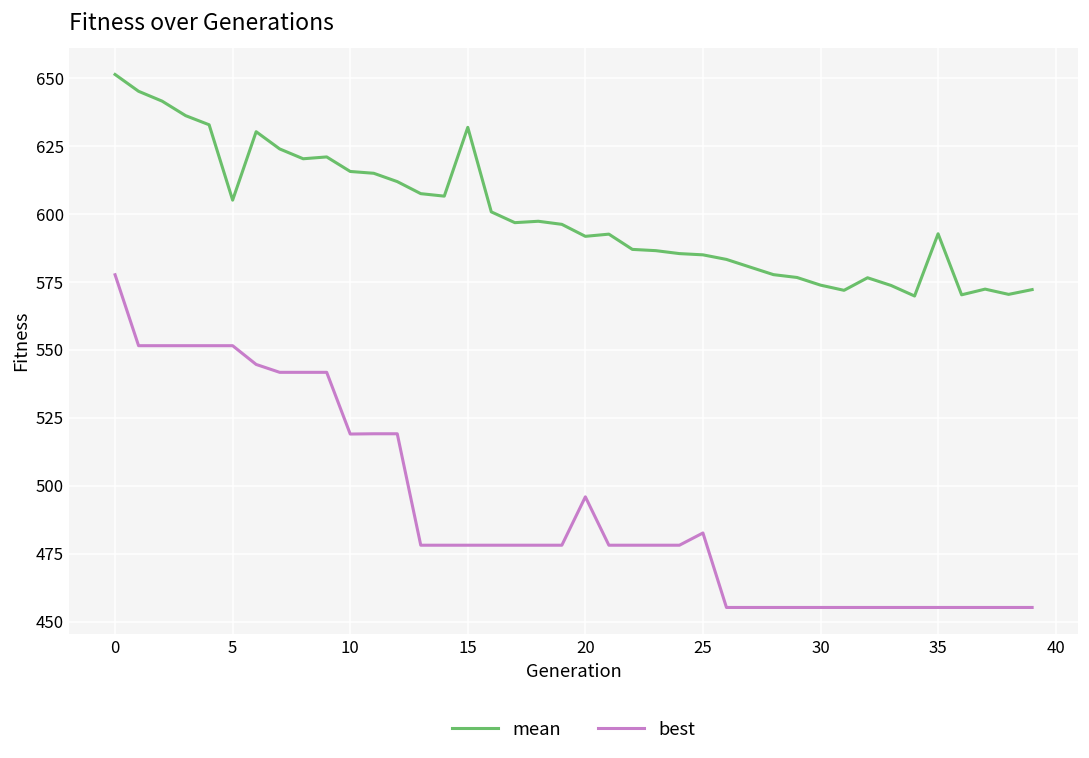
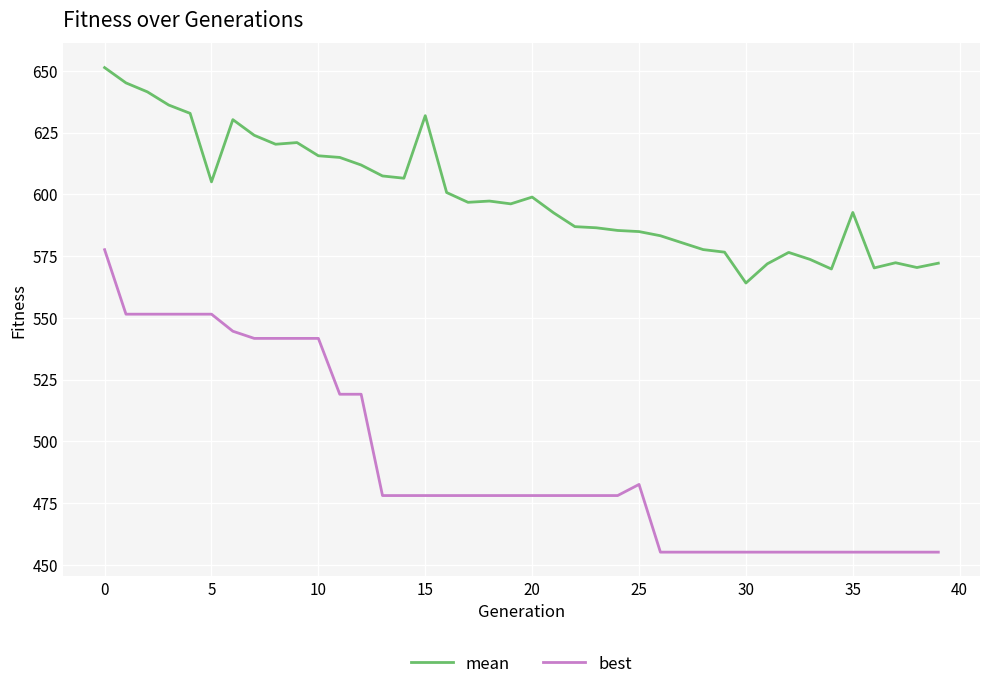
  {
    "mean": {
      "0": 651,
      "5": 605,
      "10": 616,
      "15": 632,
-     "20": 592,
+     "20": 599,
      "25": 585,
-     "30": 574,
+     "30": 564,
      "35": 593
    },
    "best": {
      "0": 578,
      "5": 552,
-     "10": 519,
+     "10": 542,
      "15": 478,
-     "20": 496,
+     "20": 478,
      "25": 483,
      "30": 455,
      "35": 455
    }
  }
